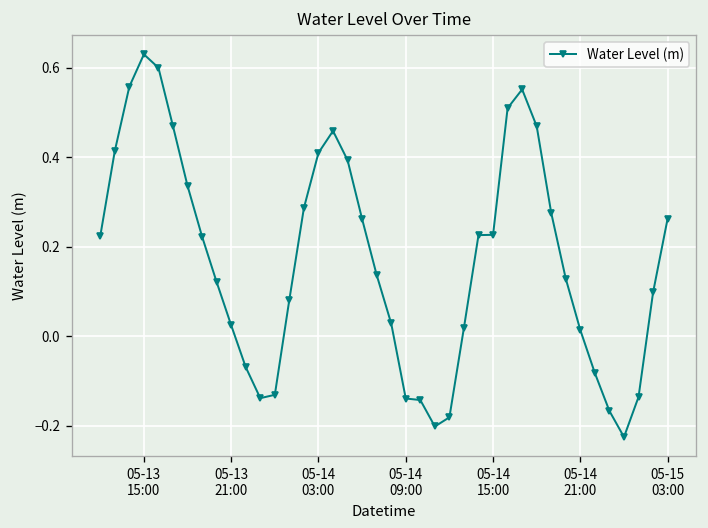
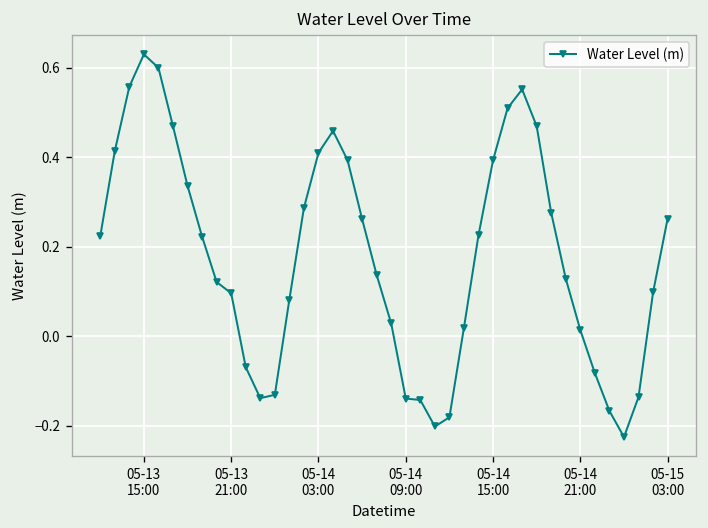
  {
    "05-13 15:00": 0.63,
-   "05-13 21:00": 0.02,
+   "05-13 21:00": 0.10,
    "05-14 03:00": 0.41,
    "05-14 09:00": -0.14,
-   "05-14 15:00": 0.23,
+   "05-14 15:00": 0.39,
    "05-14 21:00": 0.01,
    "05-15 03:00": 0.26
  }
